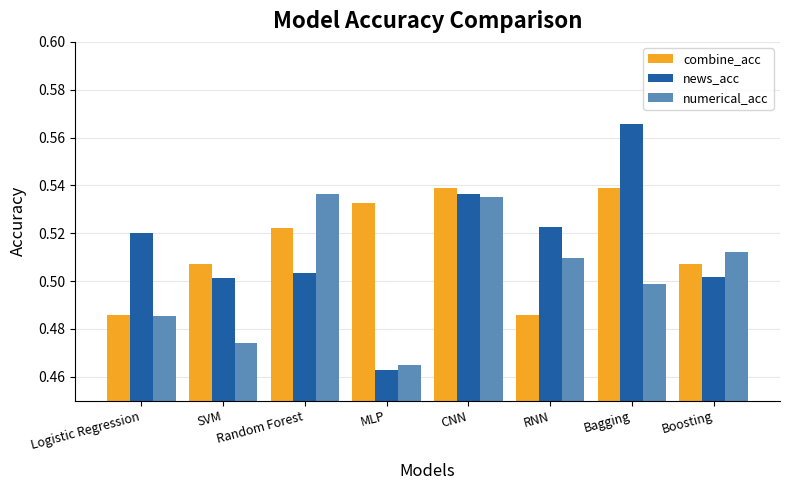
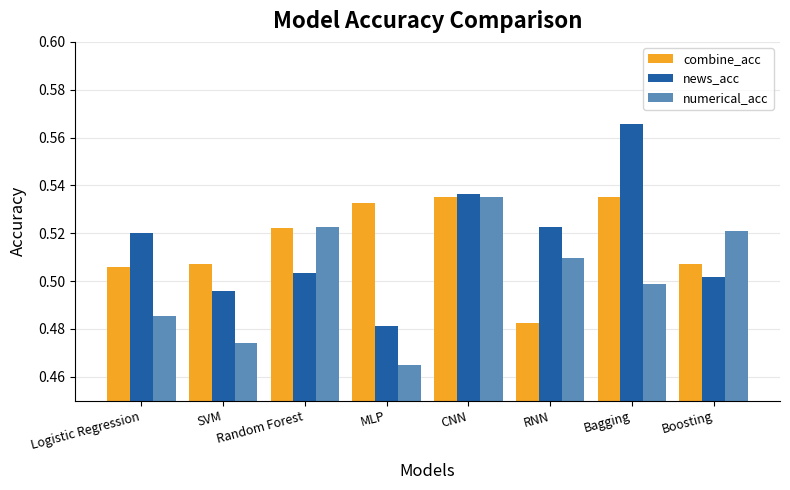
  {
    "combine_acc": {
-     "Logistic Regression": 0.486,
+     "Logistic Regression": 0.506,
      "SVM": 0.507,
      "Random Forest": 0.522,
      "MLP": 0.533,
-     "CNN": 0.539,
-     "RNN": 0.486,
-     "Bagging": 0.539,
+     "CNN": 0.535,
+     "RNN": 0.482,
+     "Bagging": 0.535,
      "Boosting": 0.507
    },
    "news_acc": {
      "Logistic Regression": 0.520,
-     "SVM": 0.501,
+     "SVM": 0.496,
      "Random Forest": 0.504,
-     "MLP": 0.463,
+     "MLP": 0.481,
      "CNN": 0.537,
      "RNN": 0.523,
      "Bagging": 0.566,
      "Boosting": 0.502
    },
    "numerical_acc": {
      "Logistic Regression": 0.485,
      "SVM": 0.474,
-     "Random Forest": 0.536,
+     "Random Forest": 0.523,
      "MLP": 0.465,
      "CNN": 0.535,
      "RNN": 0.510,
      "Bagging": 0.499,
-     "Boosting": 0.512
+     "Boosting": 0.521
    }
  }
